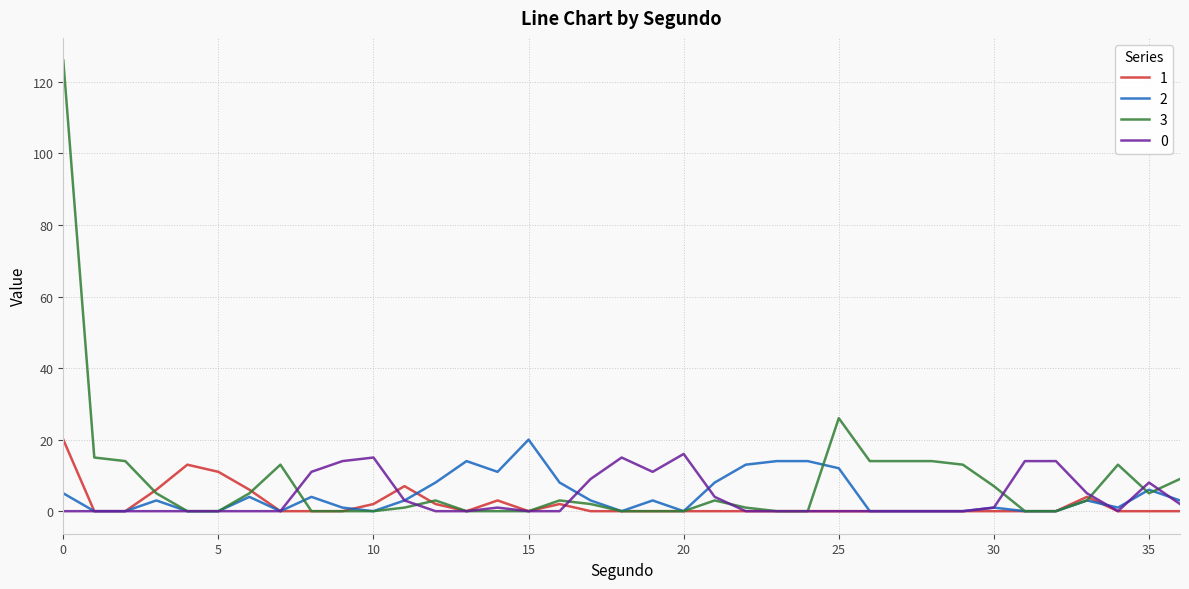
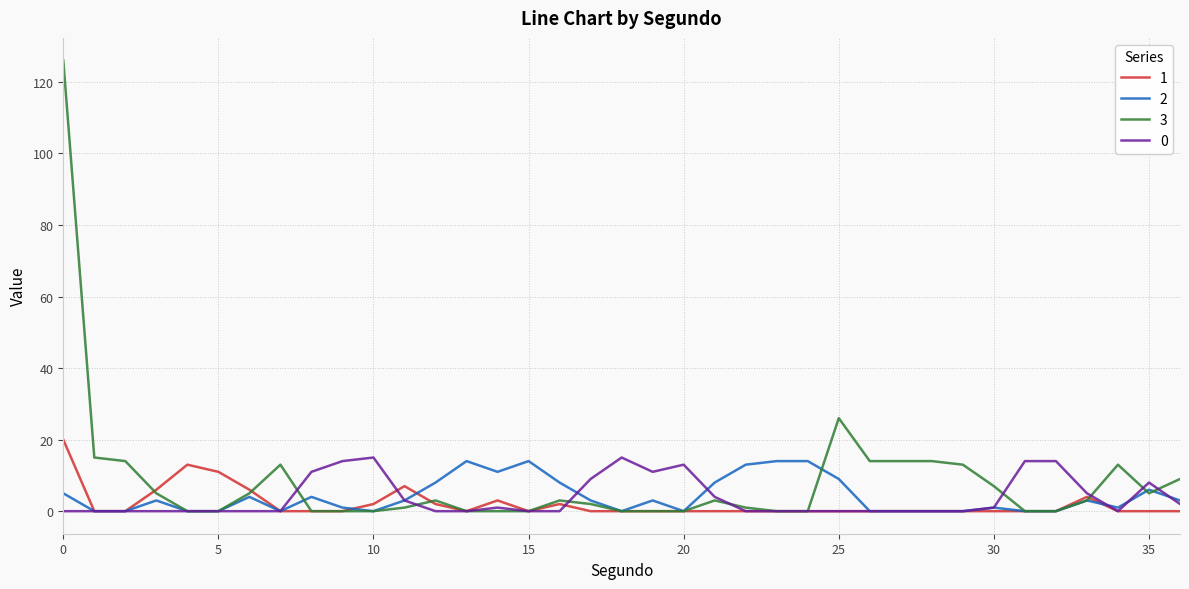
  {
    "1": {
      "0": 20,
      "5": 11,
      "10": 2,
      "30": 0,
      "35": 0
    },
    "2": {
      "0": 5,
-     "15": 20,
-     "25": 12,
+     "15": 14,
+     "25": 9,
      "35": 6
    },
    "3": {
      "0": 126,
      "25": 26,
      "30": 7,
      "35": 5
    },
    "0": {
      "0": 0,
      "10": 15,
-     "20": 16,
+     "20": 13,
      "35": 8
    }
  }
